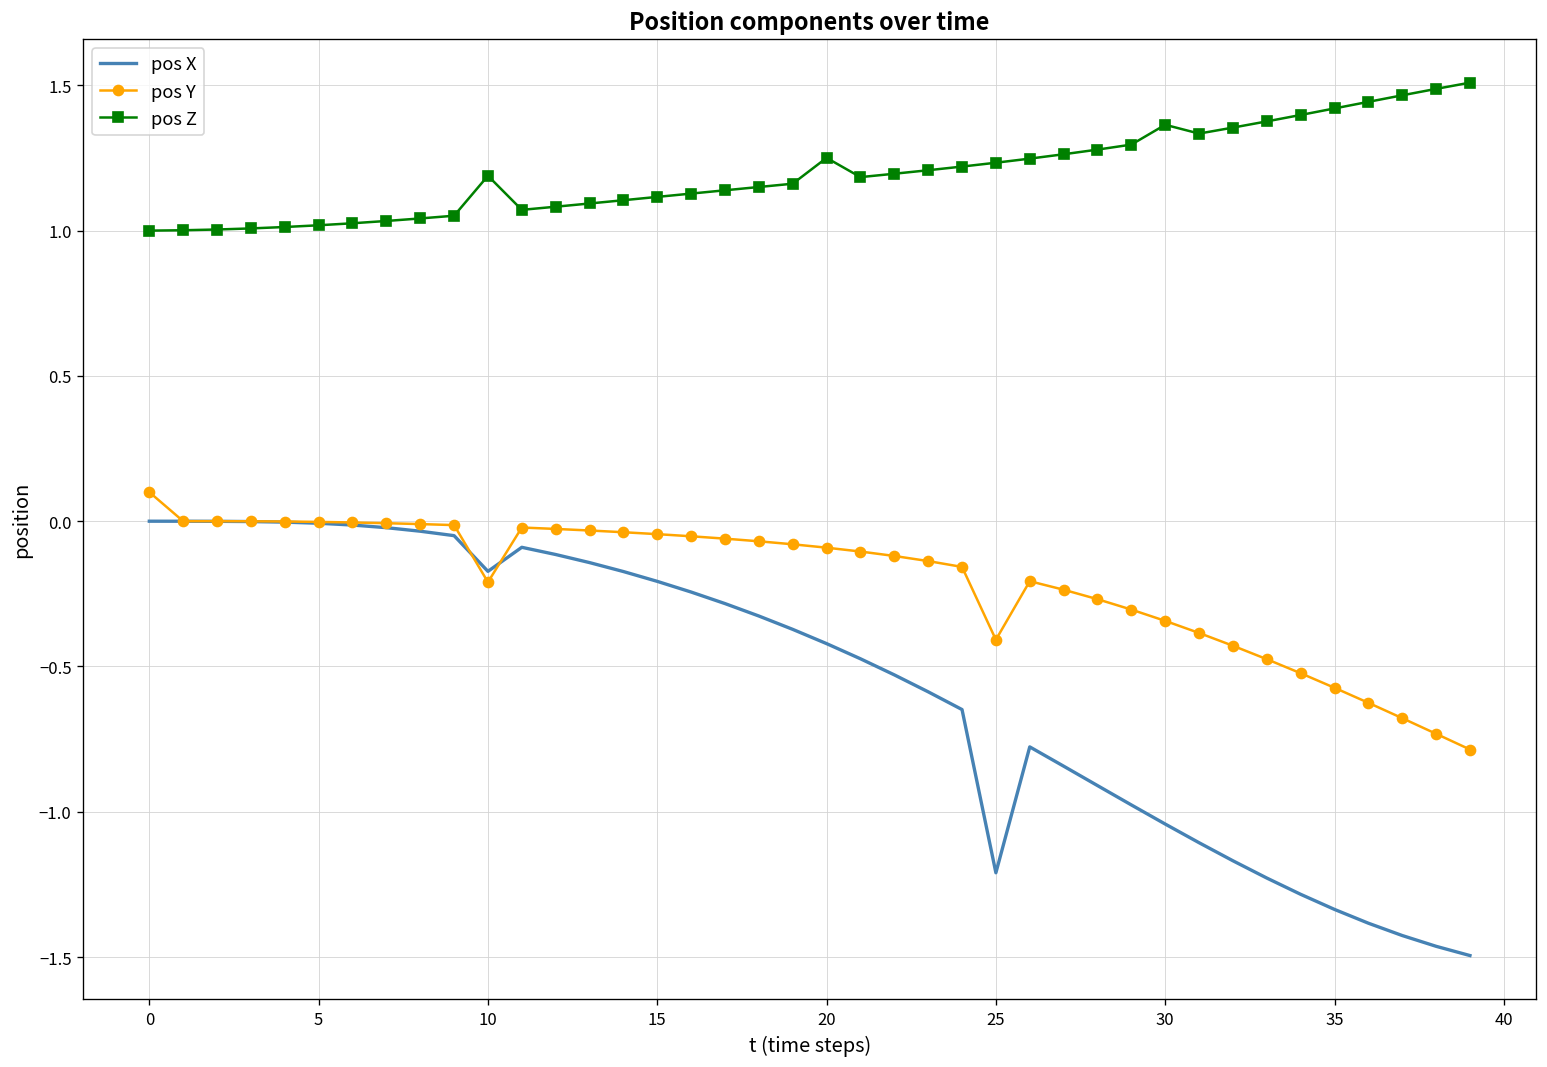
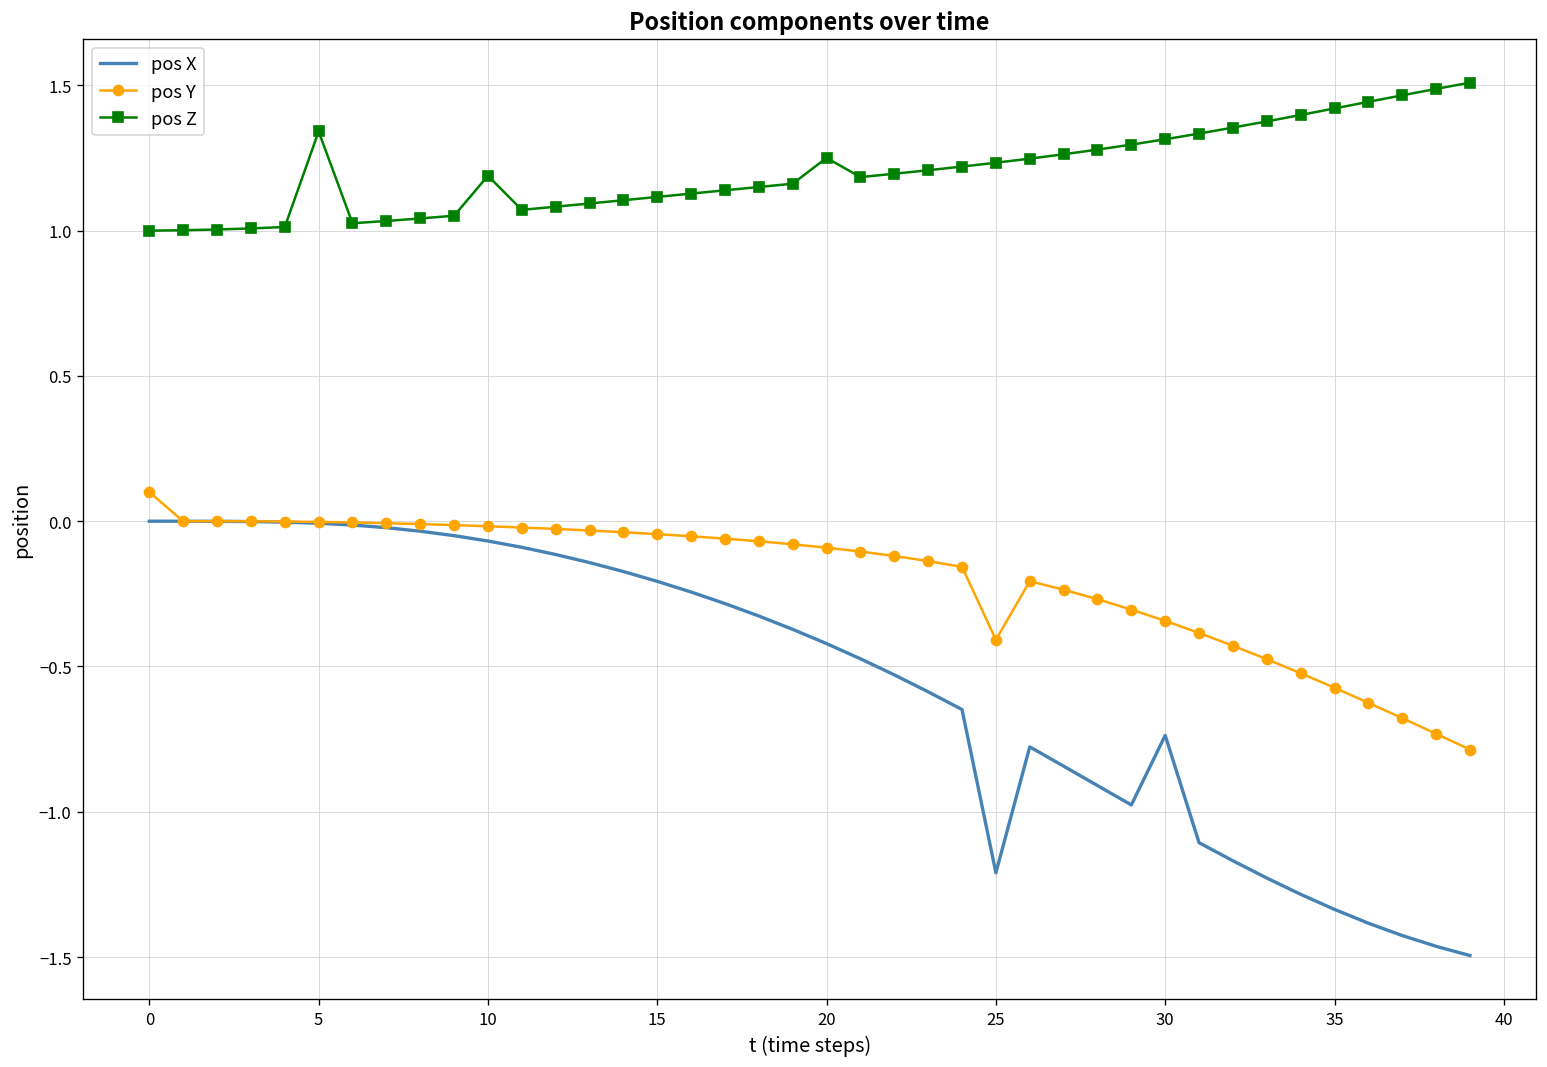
  {
    "pos X": {
      "0": 0.00,
-     "10": -0.17,
+     "10": -0.07,
      "15": -0.21,
      "20": -0.42,
      "25": -1.21,
-     "30": -1.04,
+     "30": -0.74,
      "35": -1.34
    },
    "pos Y": {
      "0": 0.10,
-     "10": -0.21,
+     "10": -0.02,
      "15": -0.04,
      "20": -0.09,
      "25": -0.41,
      "30": -0.34,
      "35": -0.57
    },
    "pos Z": {
      "0": 1.00,
-     "5": 1.02,
+     "5": 1.34,
      "10": 1.19,
      "15": 1.12,
      "20": 1.25,
      "25": 1.23,
-     "30": 1.36,
+     "30": 1.31,
      "35": 1.42
    }
  }
